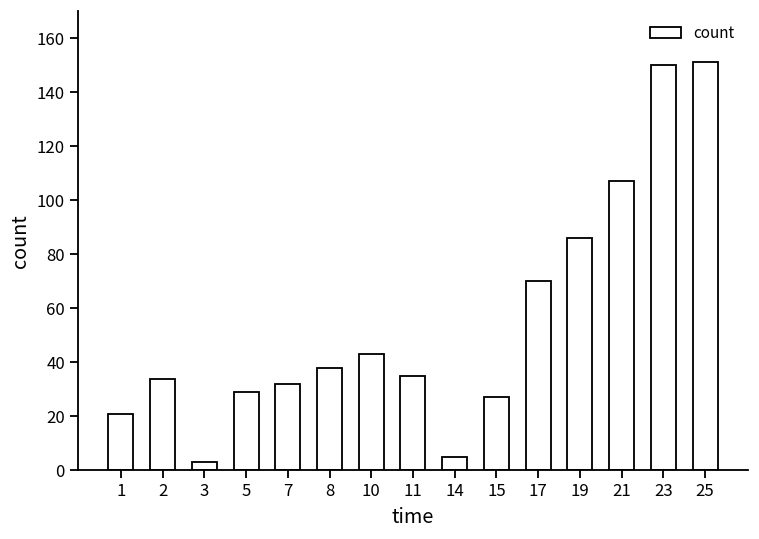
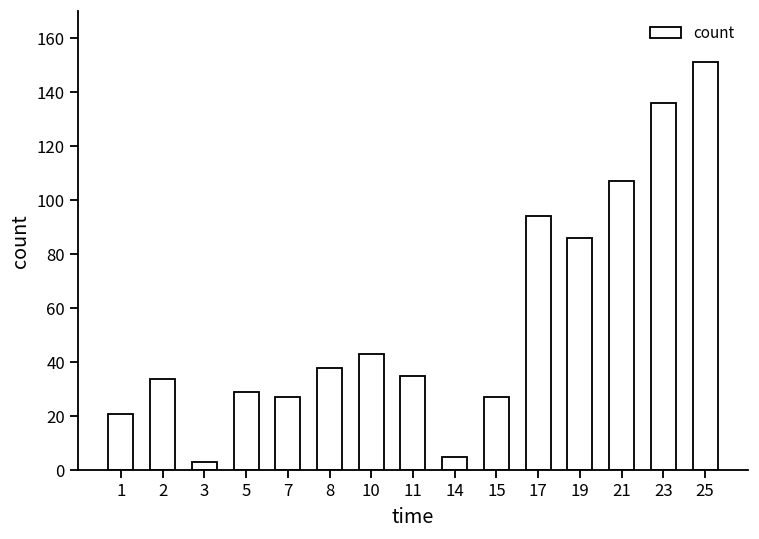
  {
    "1": 21,
    "2": 34,
    "3": 3,
    "5": 29,
-   "7": 32,
+   "7": 27,
    "8": 38,
    "10": 43,
    "11": 35,
    "14": 5,
    "15": 27,
-   "17": 70,
+   "17": 94,
    "19": 86,
    "21": 107,
-   "23": 150,
+   "23": 136,
    "25": 151
  }
